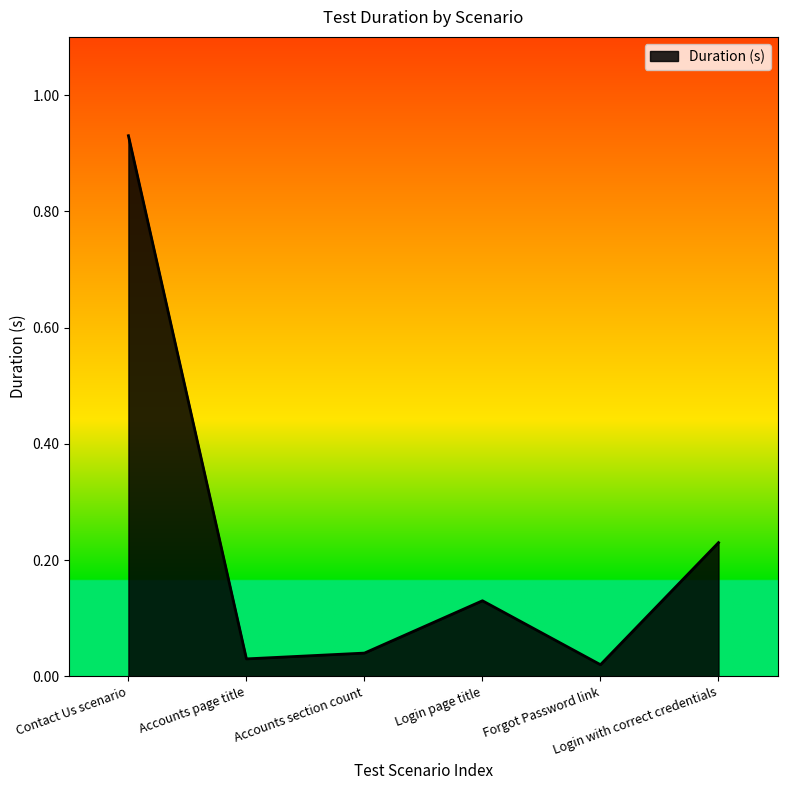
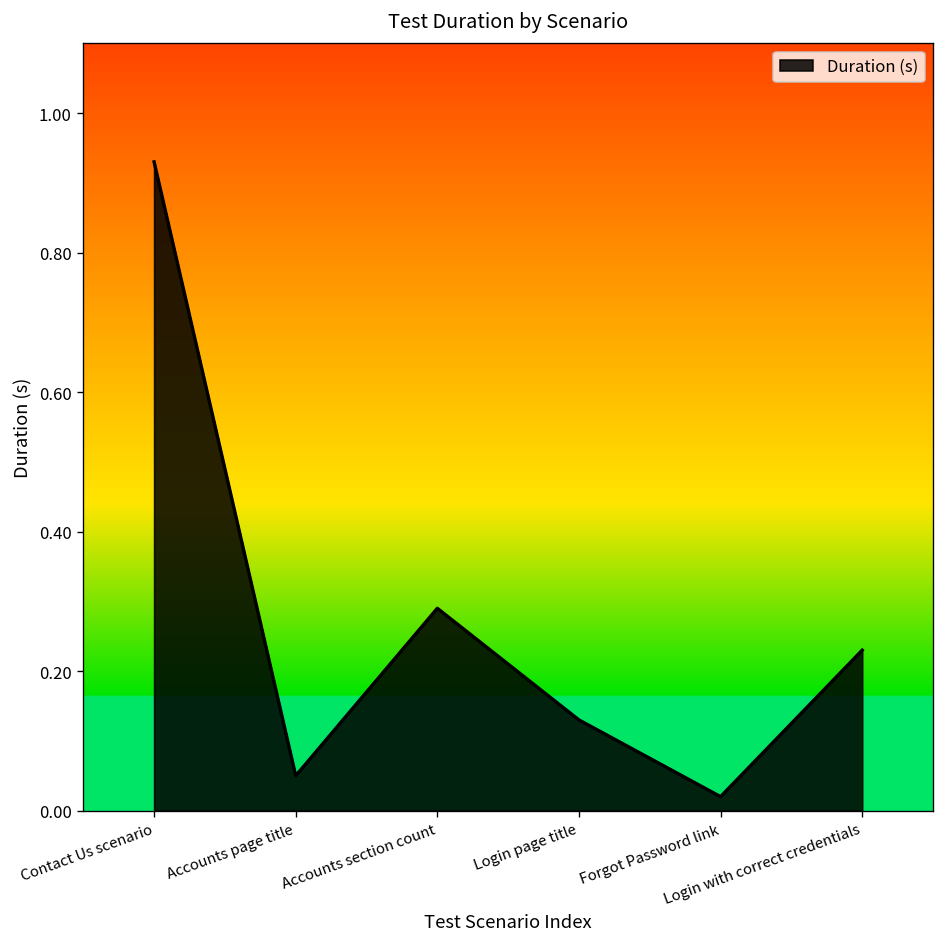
  {
    "Contact Us scenario": 0.93,
-   "Accounts page title": 0.03,
-   "Accounts section count": 0.04,
+   "Accounts page title": 0.05,
+   "Accounts section count": 0.29,
    "Login page title": 0.13,
    "Forgot Password link": 0.02,
    "Login with correct credentials": 0.23
  }
